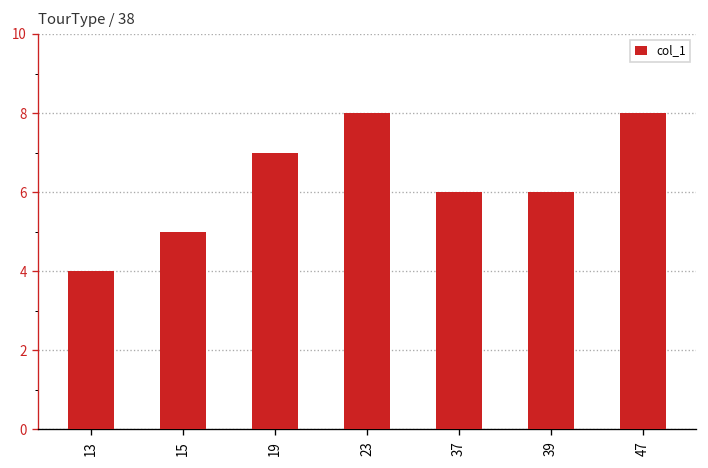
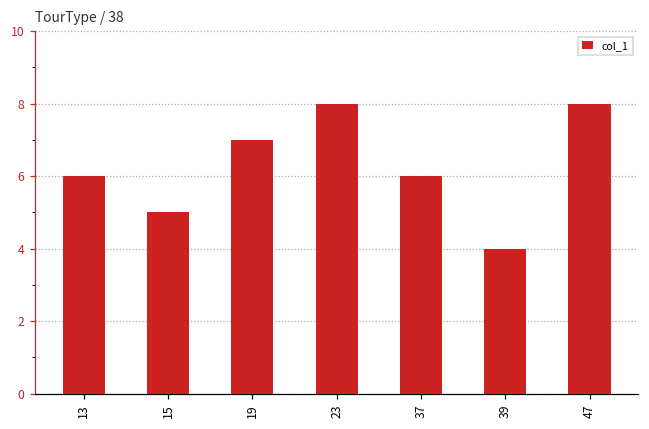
  {
-   "13": 4,
+   "13": 6,
    "15": 5,
    "19": 7,
    "23": 8,
    "37": 6,
-   "39": 6,
+   "39": 4,
    "47": 8
  }
